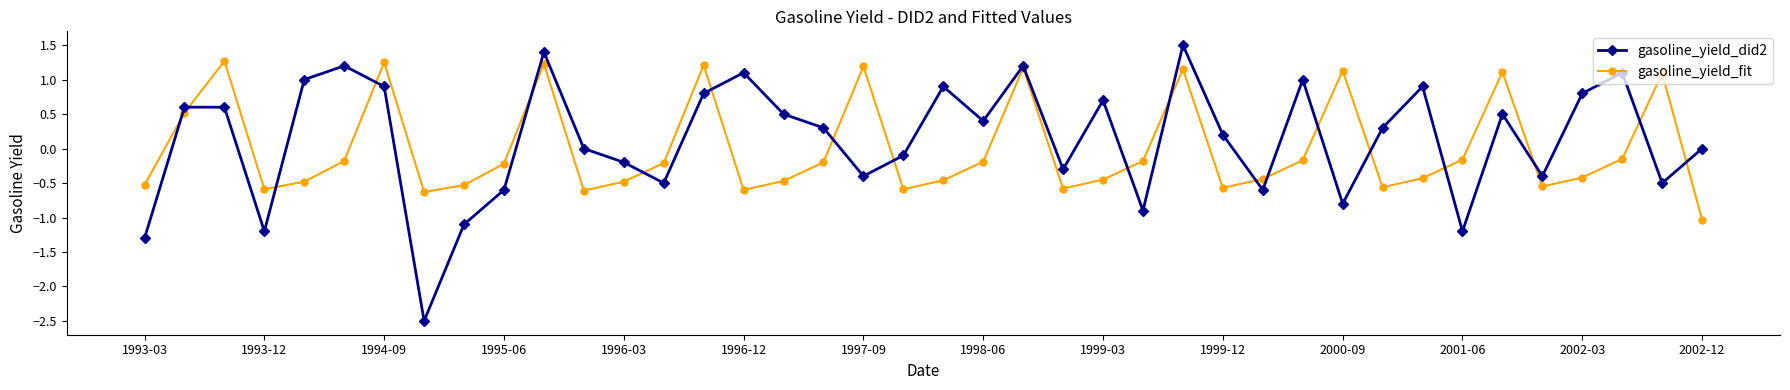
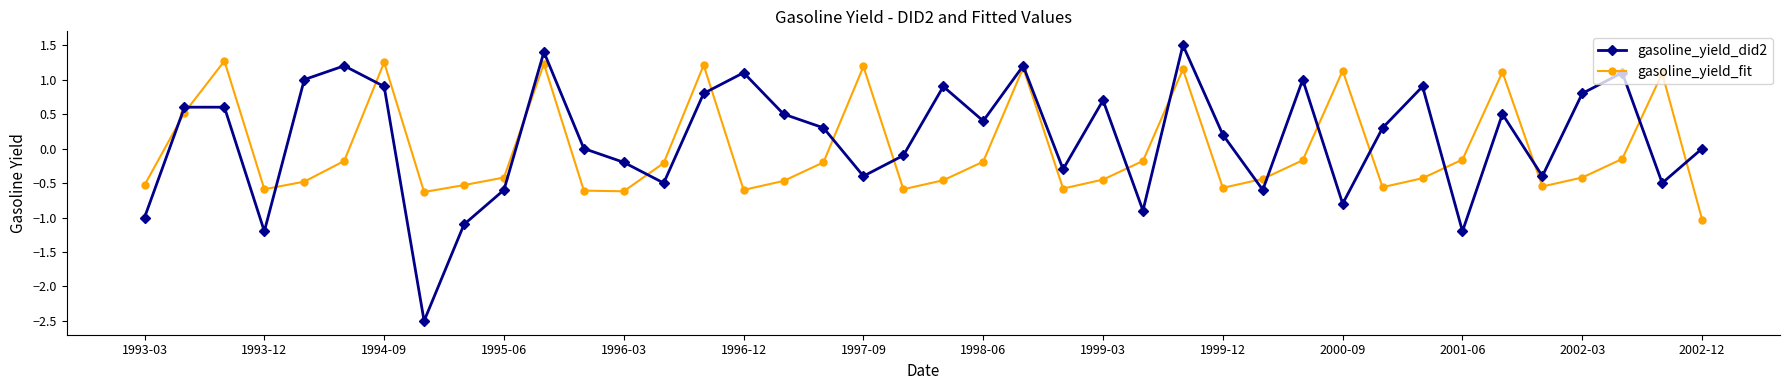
  {
    "gasoline_yield_did2": {
-     "1993-03": -1.3,
+     "1993-03": -1.0,
      "1993-12": -1.2,
      "1994-09": 0.9,
      "1995-06": -0.6,
      "1996-03": -0.2,
      "1996-12": 1.1,
      "1997-09": -0.4,
      "1998-06": 0.4,
      "1999-03": 0.7,
      "1999-12": 0.2,
      "2000-09": -0.8,
      "2001-06": -1.2,
      "2002-03": 0.8,
      "2002-12": 0.0
    },
    "gasoline_yield_fit": {
      "1993-03": -0.5,
      "1993-12": -0.6,
      "1994-09": 1.3,
-     "1995-06": -0.2,
-     "1996-03": -0.5,
+     "1995-06": -0.4,
+     "1996-03": -0.6,
      "1996-12": -0.6,
      "1997-09": 1.2,
      "1998-06": -0.2,
      "1999-03": -0.5,
      "1999-12": -0.6,
      "2000-09": 1.1,
      "2001-06": -0.2,
      "2002-03": -0.4,
      "2002-12": -1.0
    }
  }
